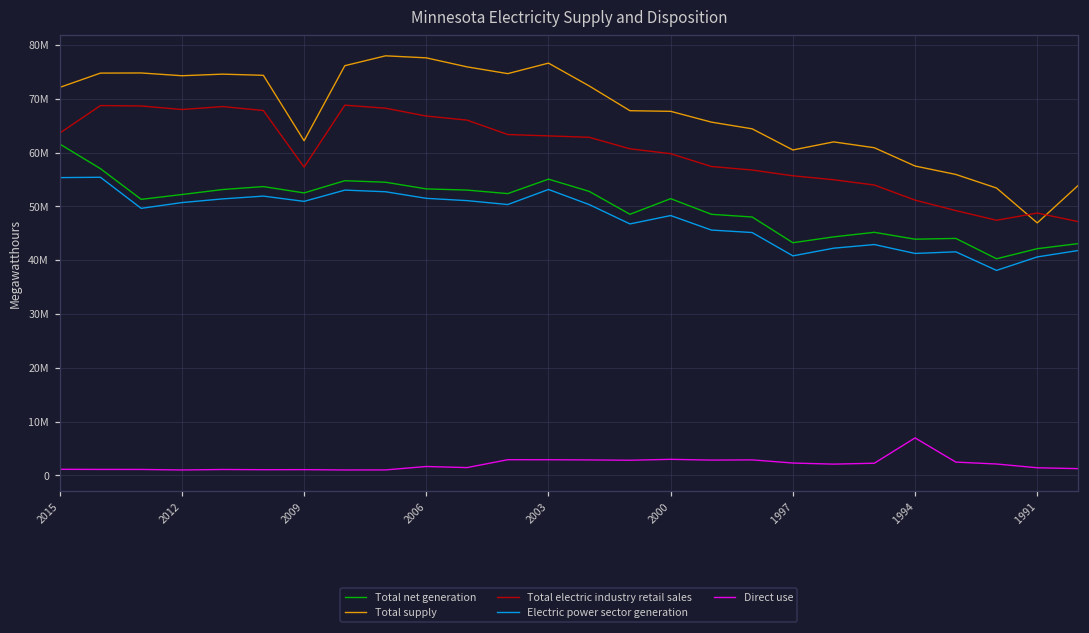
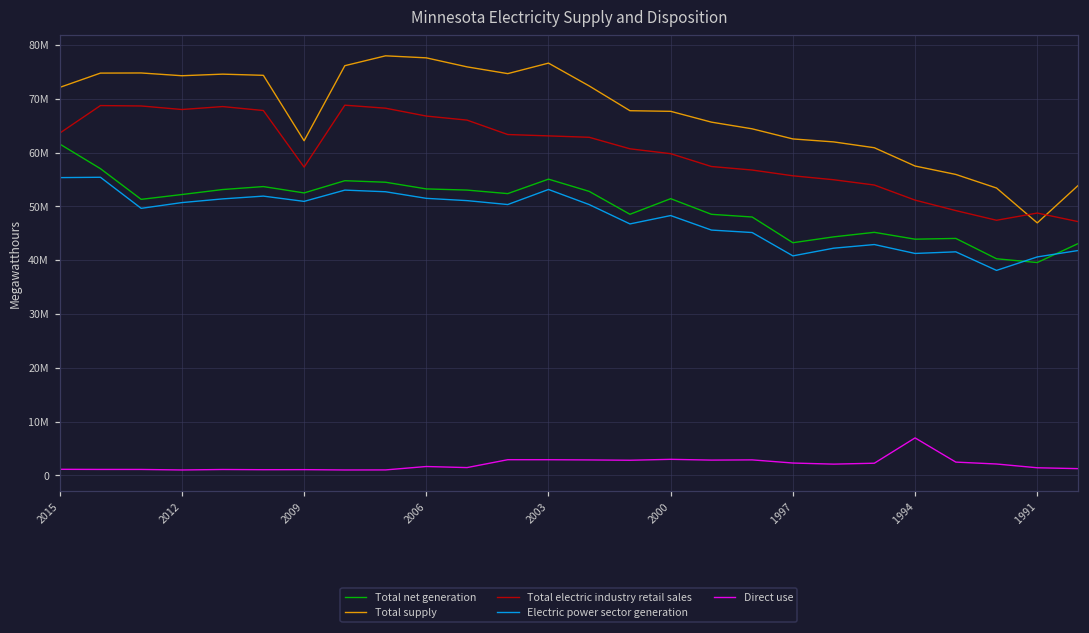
  {
    "Total net generation": {
      "2015": 62000000,
      "2012": 52000000,
      "2009": 52000000,
      "2006": 53000000,
      "2003": 55000000,
      "2000": 51000000,
      "1997": 43000000,
      "1994": 44000000,
-     "1991": 42000000
+     "1991": 40000000
    },
    "Total supply": {
      "2015": 72000000,
      "2012": 74000000,
      "2009": 62000000,
      "2006": 78000000,
      "2003": 77000000,
      "2000": 68000000,
-     "1997": 60000000,
+     "1997": 63000000,
      "1994": 57000000,
      "1991": 47000000
    },
    "Total electric industry retail sales": {
      "2015": 64000000,
      "2012": 68000000,
      "2009": 57000000,
      "2006": 67000000,
      "2003": 63000000,
      "2000": 60000000,
      "1997": 56000000,
      "1994": 51000000,
      "1991": 49000000
    },
    "Electric power sector generation": {
      "2015": 55000000,
      "2012": 51000000,
      "2009": 51000000,
      "2006": 51000000,
      "2003": 53000000,
      "2000": 48000000,
      "1997": 41000000,
      "1994": 41000000,
      "1991": 41000000
    },
    "Direct use": {
      "2015": 1000000,
      "2012": 1000000,
      "2009": 1000000,
      "2006": 2000000,
      "2003": 3000000,
      "2000": 3000000,
      "1997": 2000000,
      "1994": 7000000,
      "1991": 1000000
    }
  }
